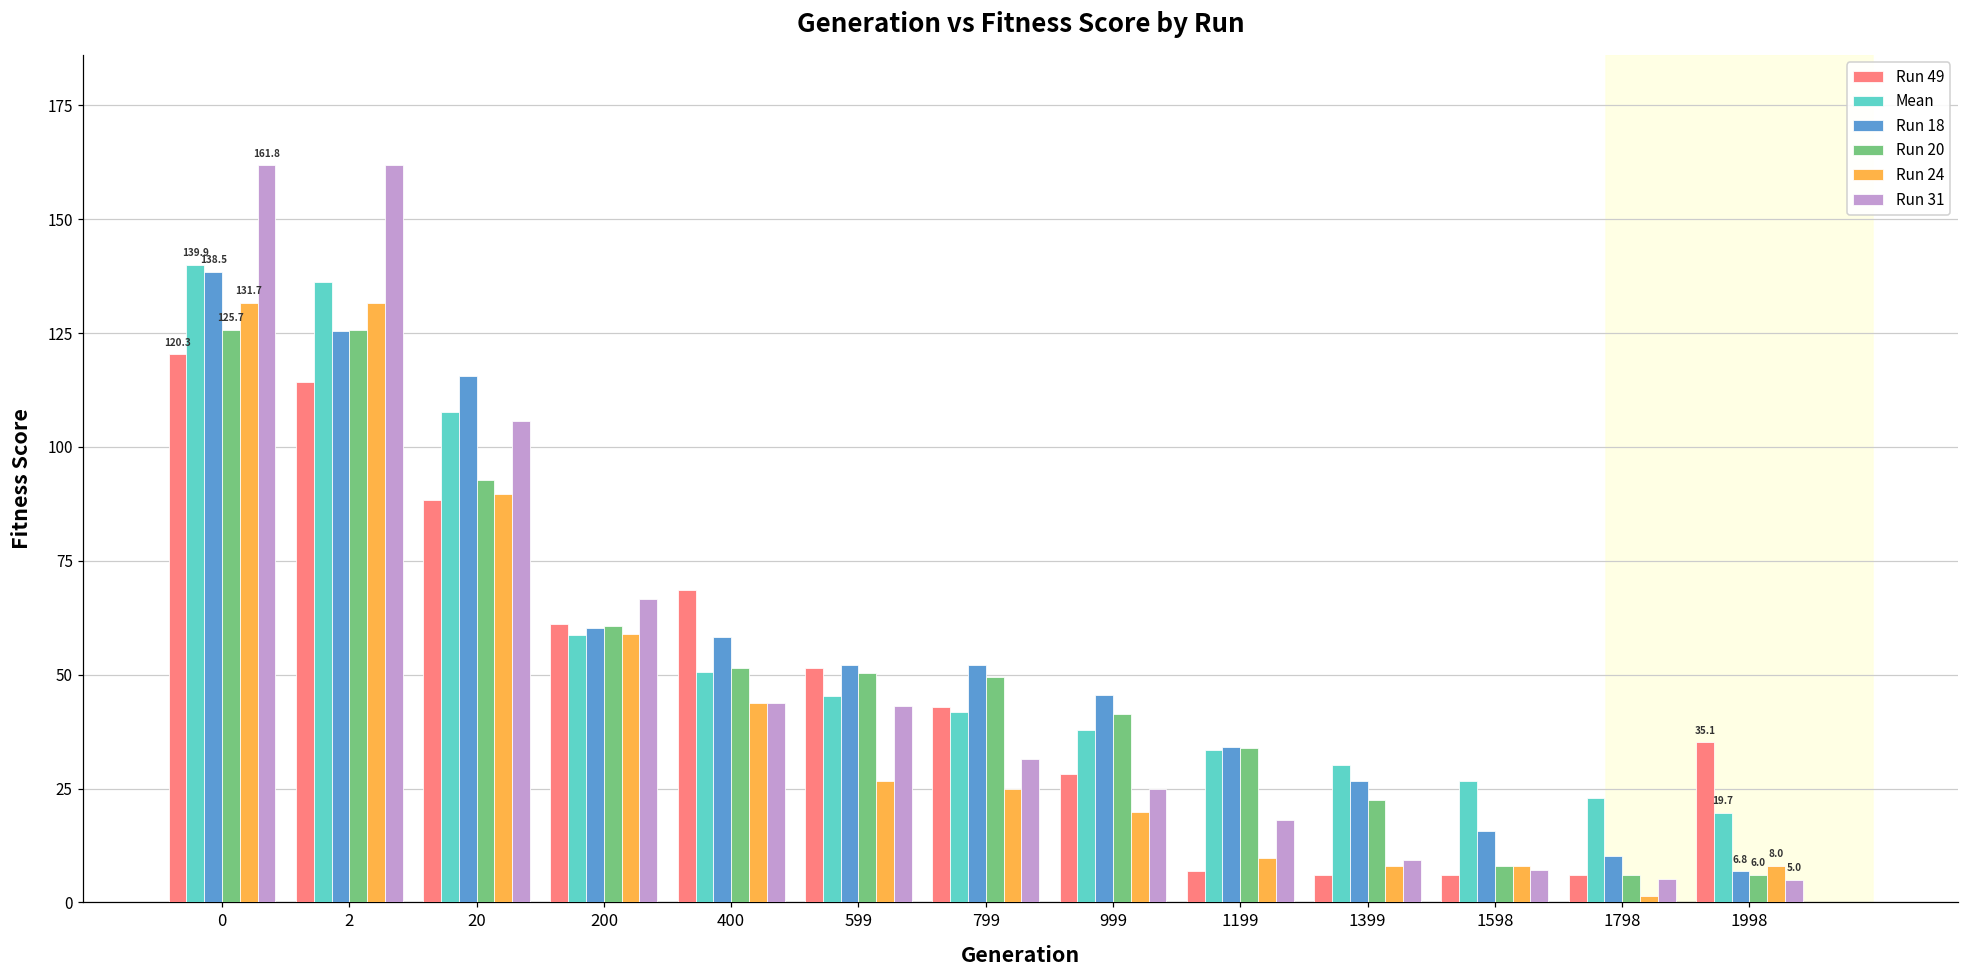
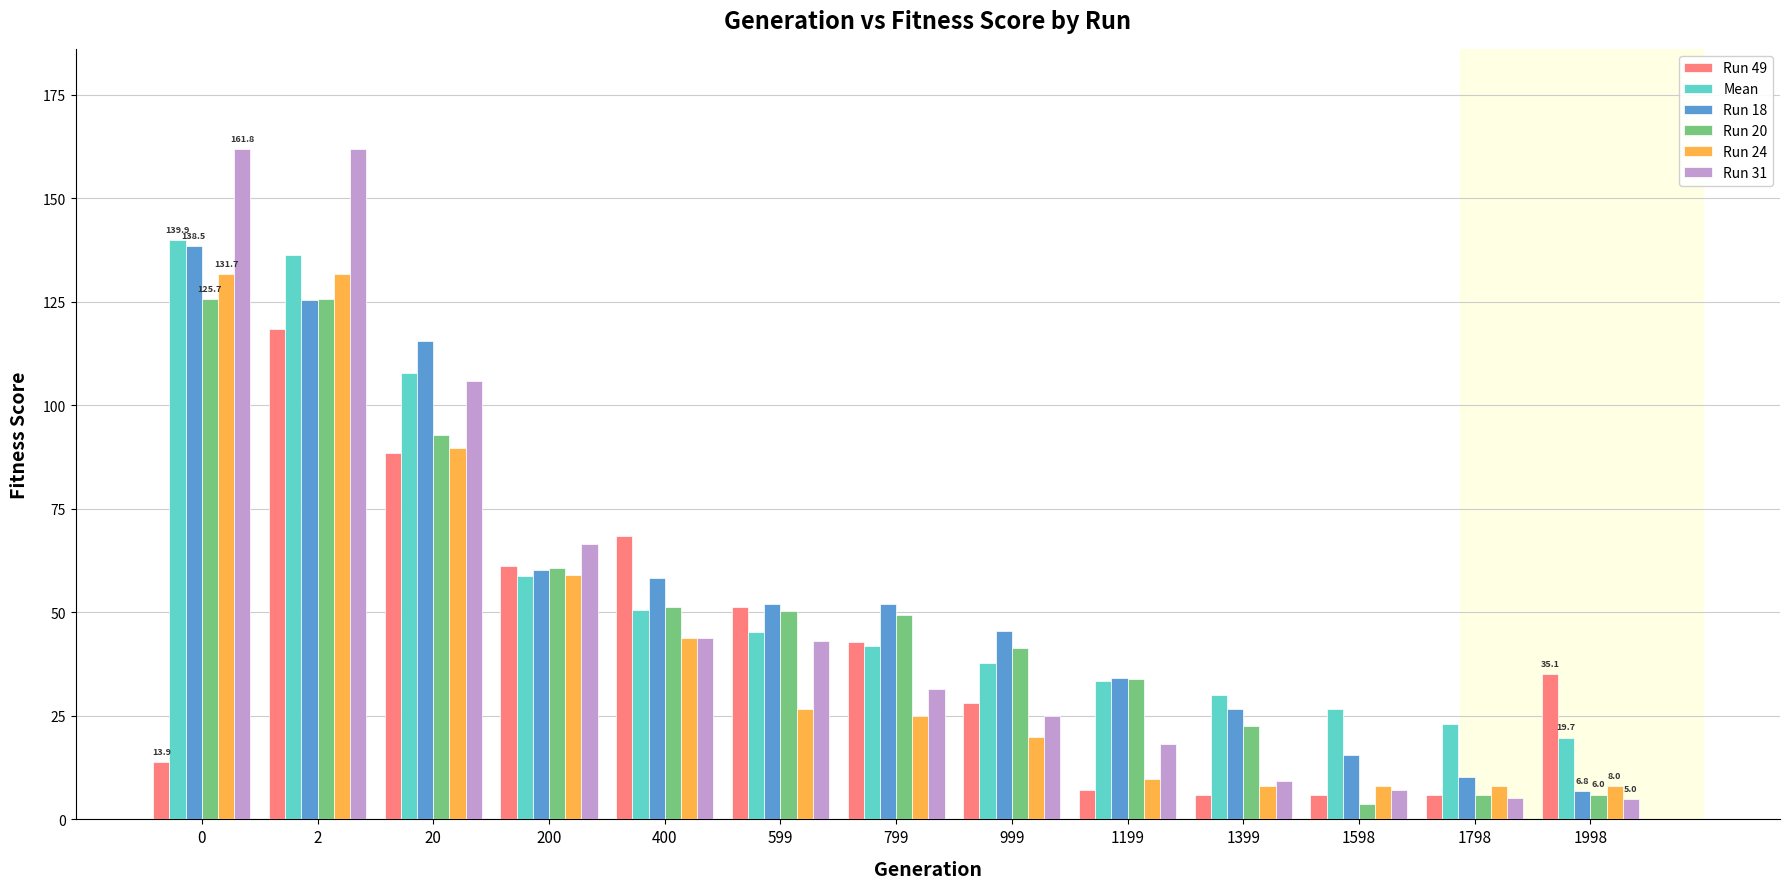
  {
    "Run 49": {
-     "0": 120.3,
-     "2": 114,
+     "0": 13.9,
+     "2": 118,
      "1998": 35.1
    },
    "Run 20": {
      "2": 126,
      "20": 93,
      "200": 61,
      "400": 51,
      "599": 50,
      "799": 49,
      "999": 41,
      "1199": 34,
      "1399": 23,
-     "1598": 8,
+     "1598": 4,
      "1798": 6
    },
    "Run 24": {
      "2": 132,
      "20": 90,
      "200": 59,
      "400": 44,
      "599": 27,
      "799": 25,
      "999": 20,
      "1199": 10,
      "1399": 8,
      "1598": 8,
-     "1798": 1
+     "1798": 8
    },
    "Run 31": {
      "0": 161.8,
      "1998": 5.0
    }
  }
